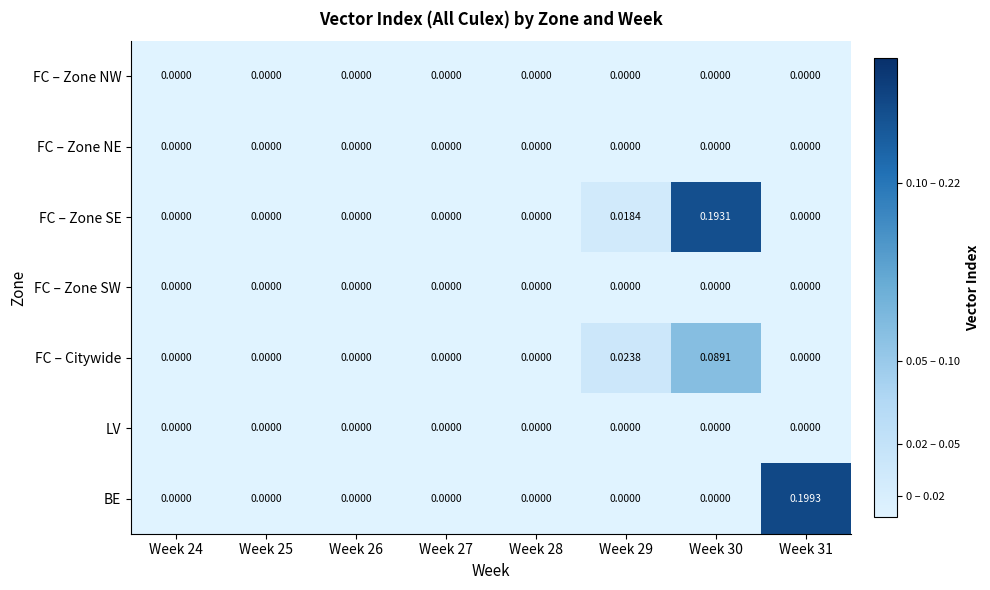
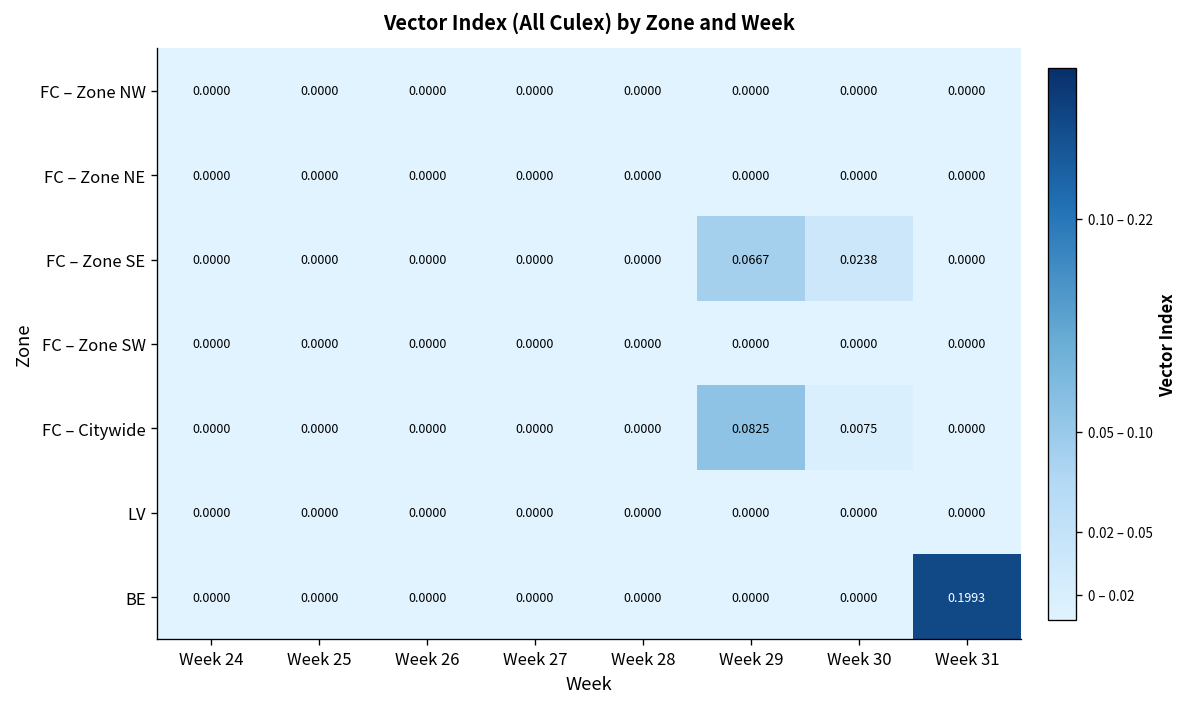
  {
    "FC – Zone NW": {
      "Week 24": 0.0000,
      "Week 25": 0.0000,
      "Week 26": 0.0000,
      "Week 27": 0.0000,
      "Week 28": 0.0000,
      "Week 29": 0.0000,
      "Week 30": 0.0000,
      "Week 31": 0.0000
    },
    "FC – Zone NE": {
      "Week 24": 0.0000,
      "Week 25": 0.0000,
      "Week 26": 0.0000,
      "Week 27": 0.0000,
      "Week 28": 0.0000,
      "Week 29": 0.0000,
      "Week 30": 0.0000,
      "Week 31": 0.0000
    },
    "FC – Zone SE": {
      "Week 24": 0.0000,
      "Week 25": 0.0000,
      "Week 26": 0.0000,
      "Week 27": 0.0000,
      "Week 28": 0.0000,
-     "Week 29": 0.0184,
-     "Week 30": 0.1931,
+     "Week 29": 0.0667,
+     "Week 30": 0.0238,
      "Week 31": 0.0000
    },
    "FC – Zone SW": {
      "Week 24": 0.0000,
      "Week 25": 0.0000,
      "Week 26": 0.0000,
      "Week 27": 0.0000,
      "Week 28": 0.0000,
      "Week 29": 0.0000,
      "Week 30": 0.0000,
      "Week 31": 0.0000
    },
    "FC – Citywide": {
      "Week 24": 0.0000,
      "Week 25": 0.0000,
      "Week 26": 0.0000,
      "Week 27": 0.0000,
      "Week 28": 0.0000,
-     "Week 29": 0.0238,
-     "Week 30": 0.0891,
+     "Week 29": 0.0825,
+     "Week 30": 0.0075,
      "Week 31": 0.0000
    },
    "LV": {
      "Week 24": 0.0000,
      "Week 25": 0.0000,
      "Week 26": 0.0000,
      "Week 27": 0.0000,
      "Week 28": 0.0000,
      "Week 29": 0.0000,
      "Week 30": 0.0000,
      "Week 31": 0.0000
    },
    "BE": {
      "Week 24": 0.0000,
      "Week 25": 0.0000,
      "Week 26": 0.0000,
      "Week 27": 0.0000,
      "Week 28": 0.0000,
      "Week 29": 0.0000,
      "Week 30": 0.0000,
      "Week 31": 0.1993
    }
  }
